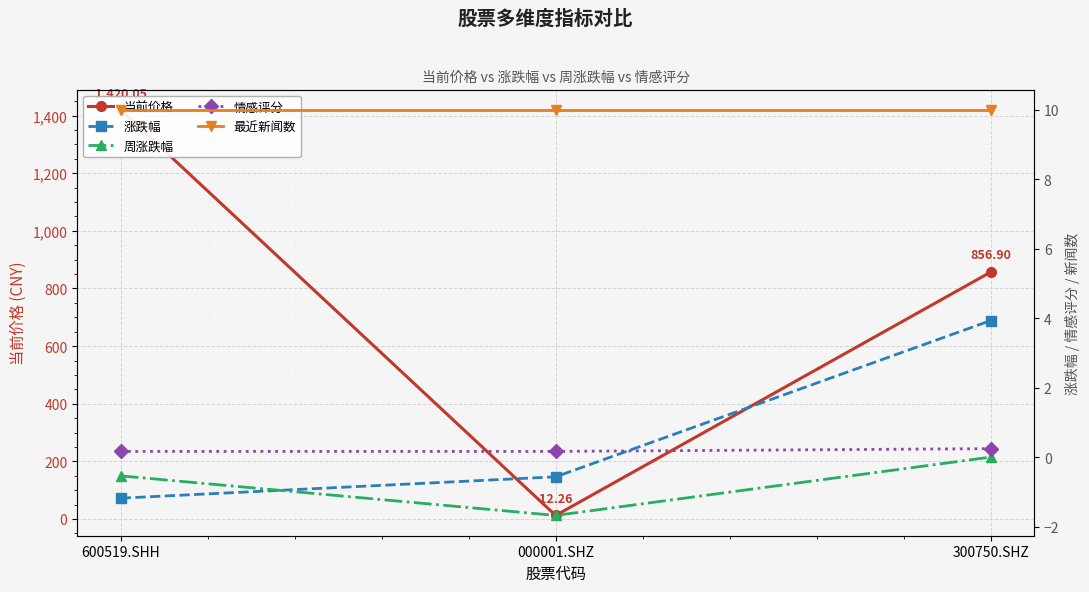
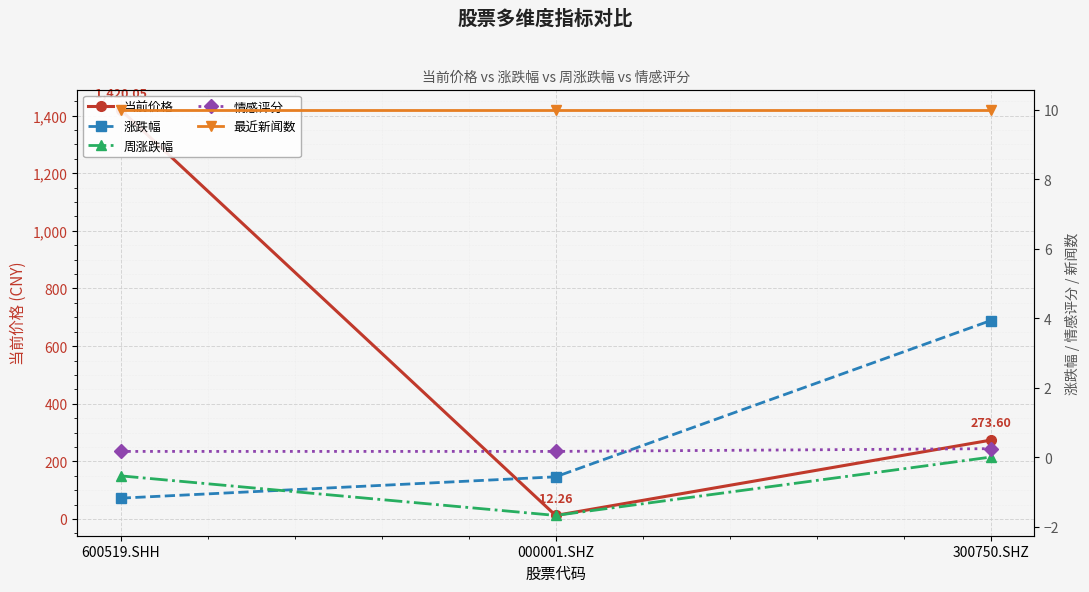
  {
    "当前价格": {
      "000001.SHZ": 12.26,
-     "300750.SHZ": 856.90
+     "300750.SHZ": 273.60
    }
  }
